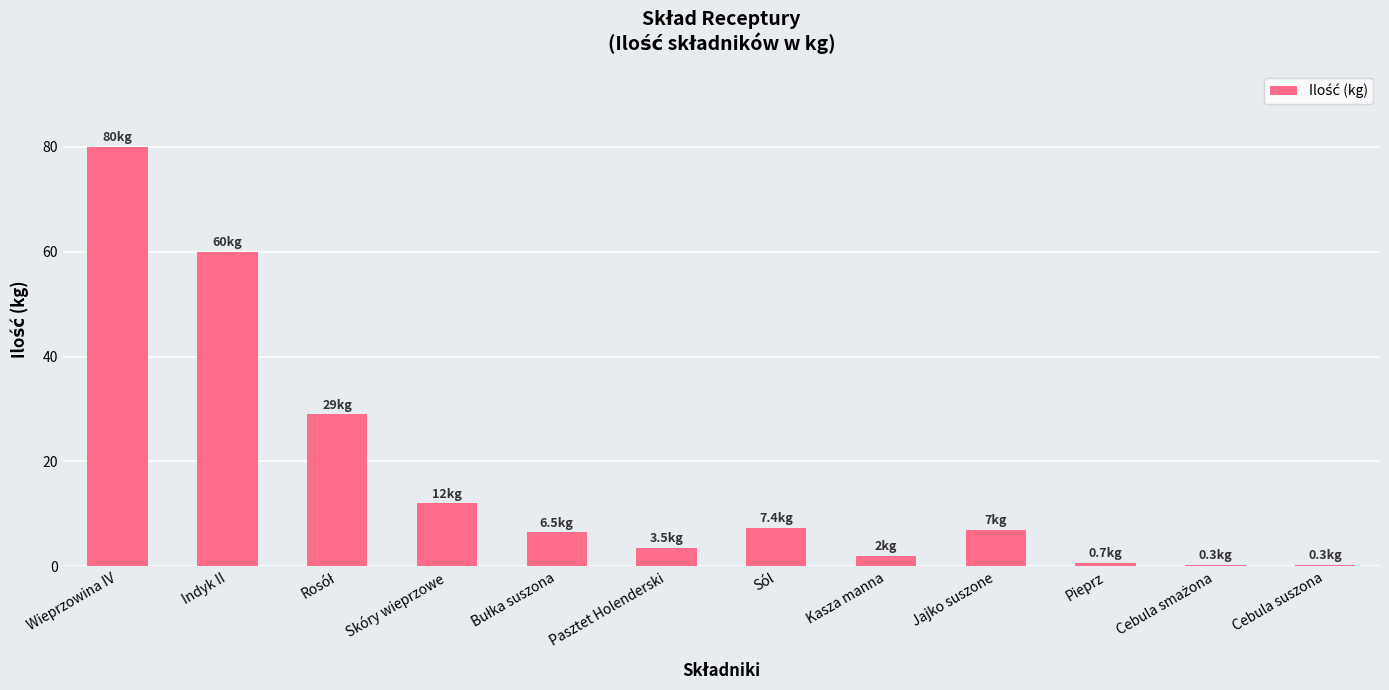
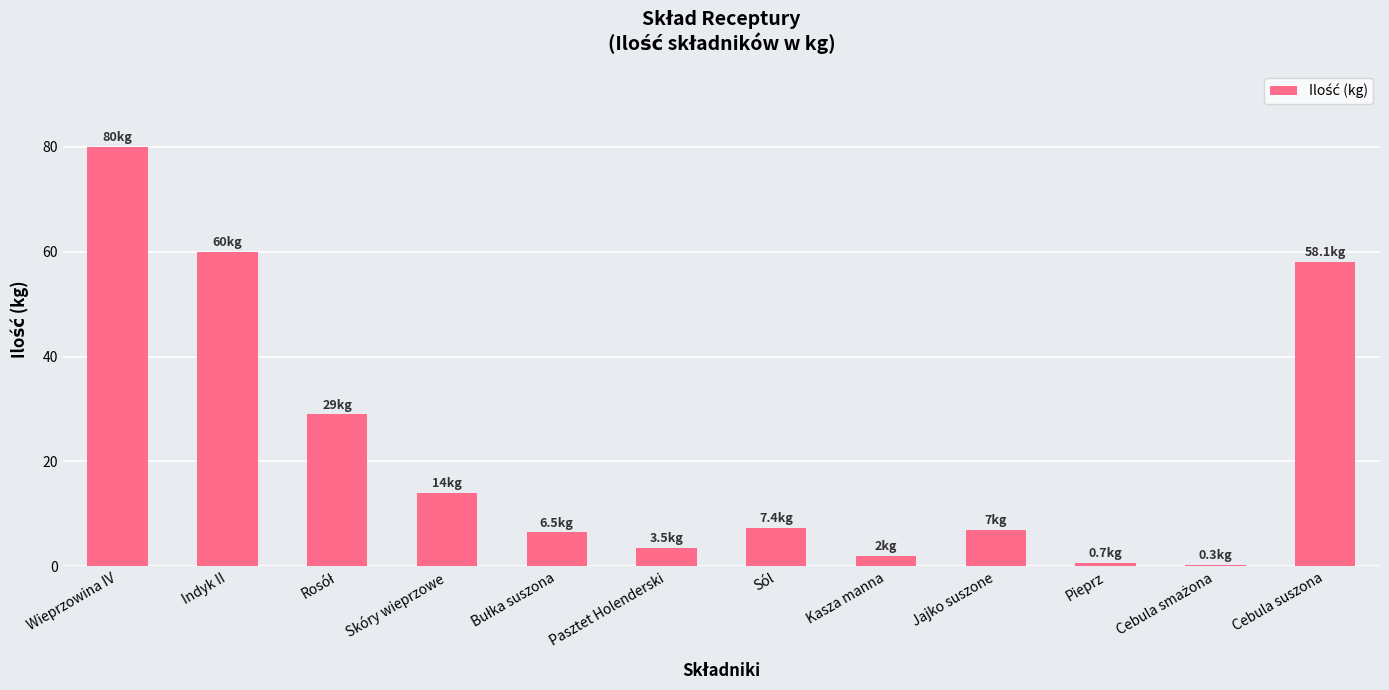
  {
    "Wieprzowina IV": 80,
    "Indyk II": 60,
    "Rosół": 29,
-   "Skóry wieprzowe": 12,
+   "Skóry wieprzowe": 14,
    "Bułka suszona": 6.5,
    "Pasztet Holenderski": 3.5,
    "Sól": 7.4,
    "Kasza manna": 2,
    "Jajko suszone": 7,
    "Pieprz": 0.7,
    "Cebula smażona": 0.3,
-   "Cebula suszona": 0.3
+   "Cebula suszona": 58.1
  }
